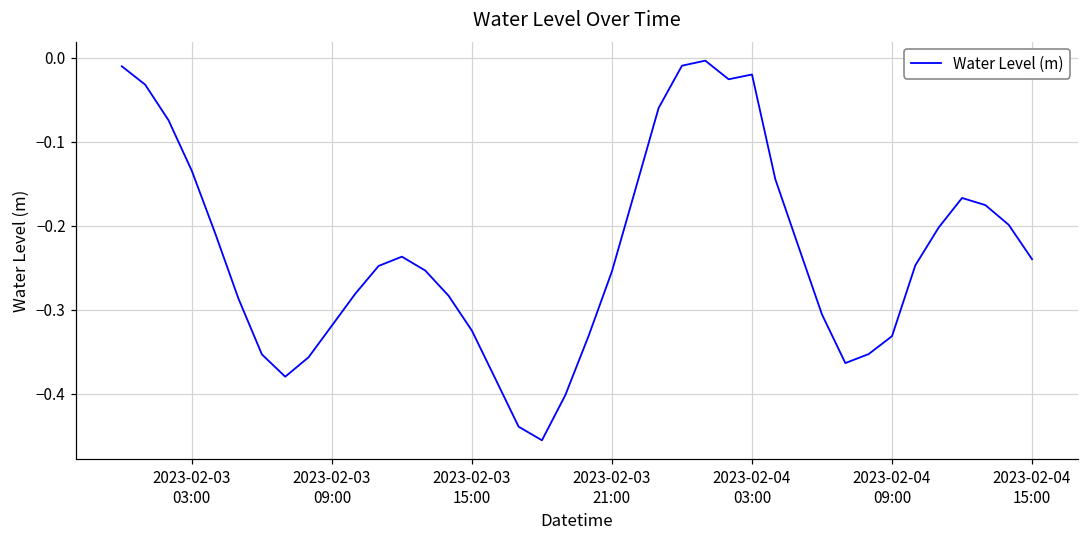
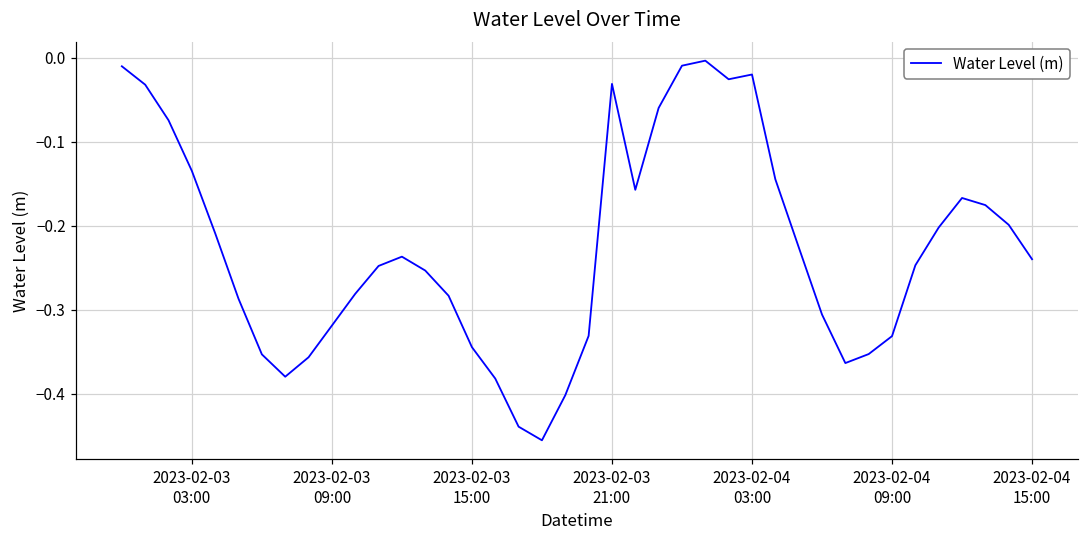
  {
    "2023-02-03 03:00": -0.13,
    "2023-02-03 09:00": -0.32,
-   "2023-02-03 15:00": -0.33,
-   "2023-02-03 21:00": -0.25,
+   "2023-02-03 15:00": -0.34,
+   "2023-02-03 21:00": -0.03,
    "2023-02-04 03:00": -0.02,
    "2023-02-04 09:00": -0.33,
    "2023-02-04 15:00": -0.24
  }
